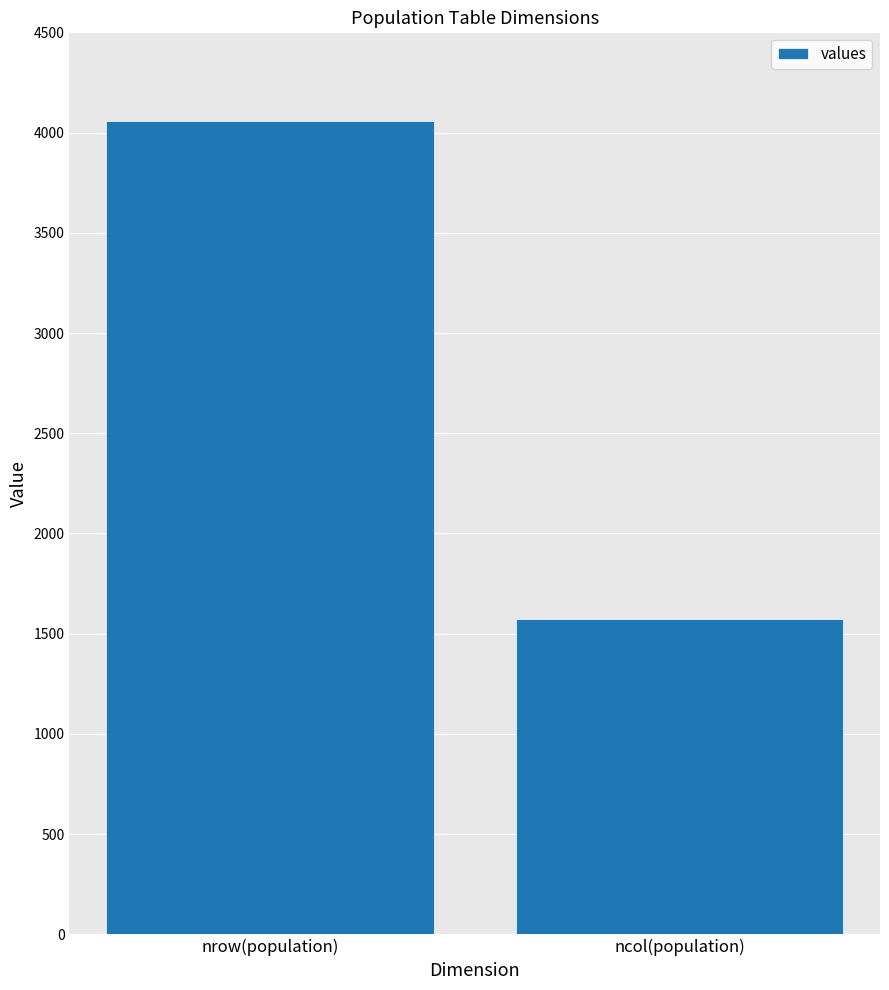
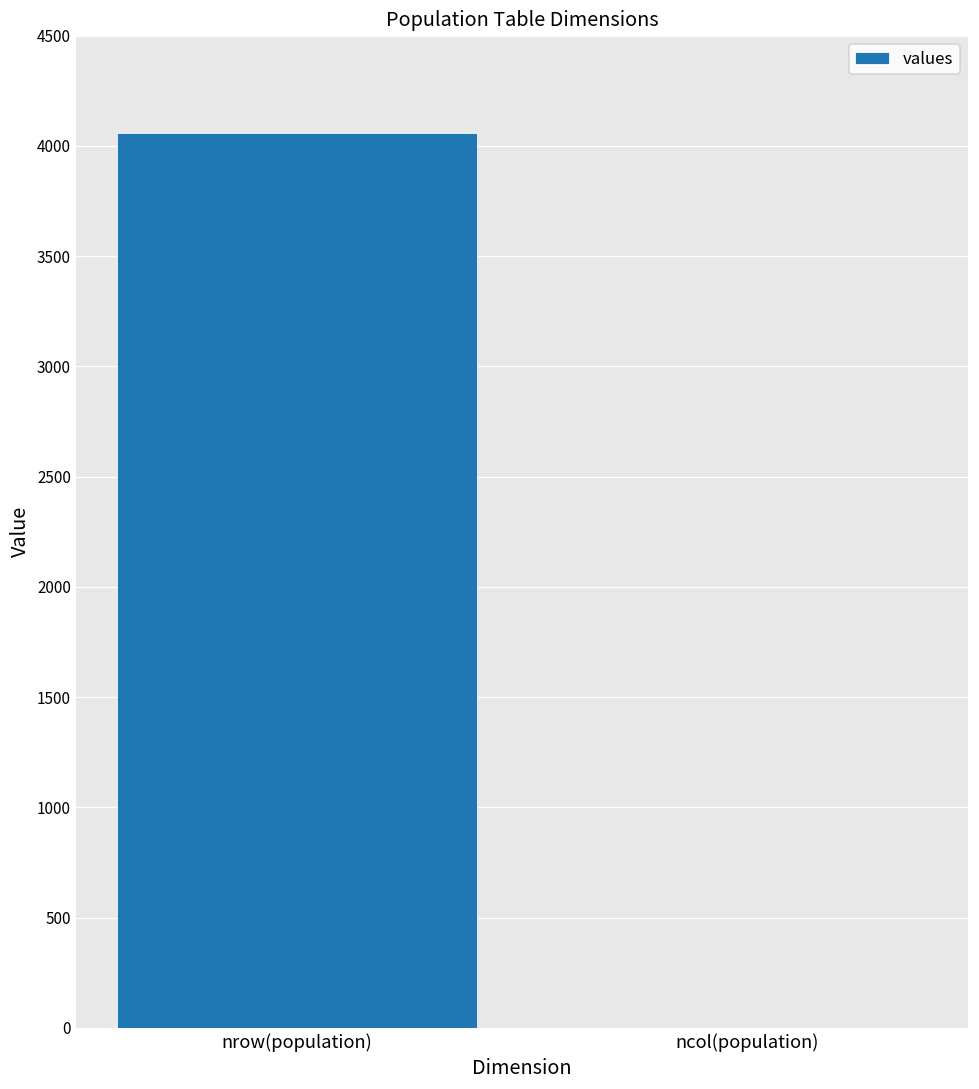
  {
    "nrow(population)": 4060,
-   "ncol(population)": 1570
+   "ncol(population)": 0
  }
